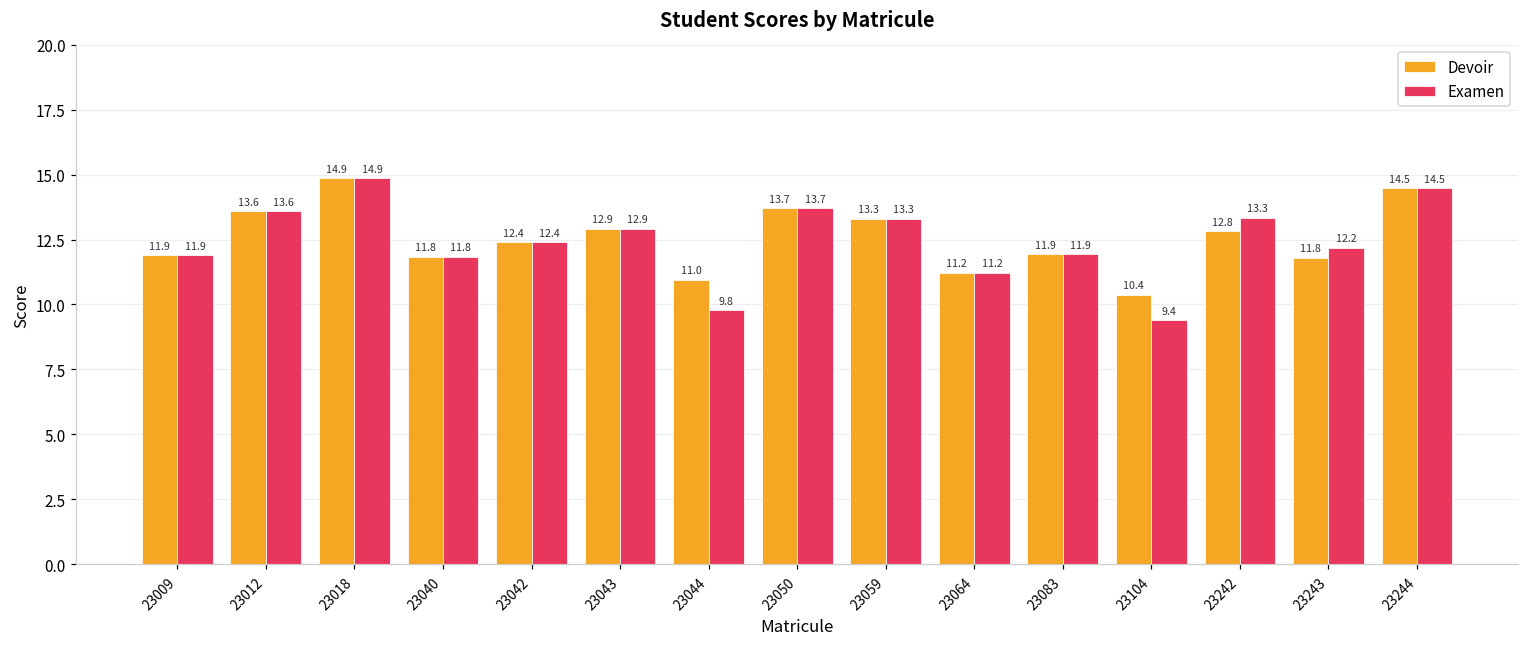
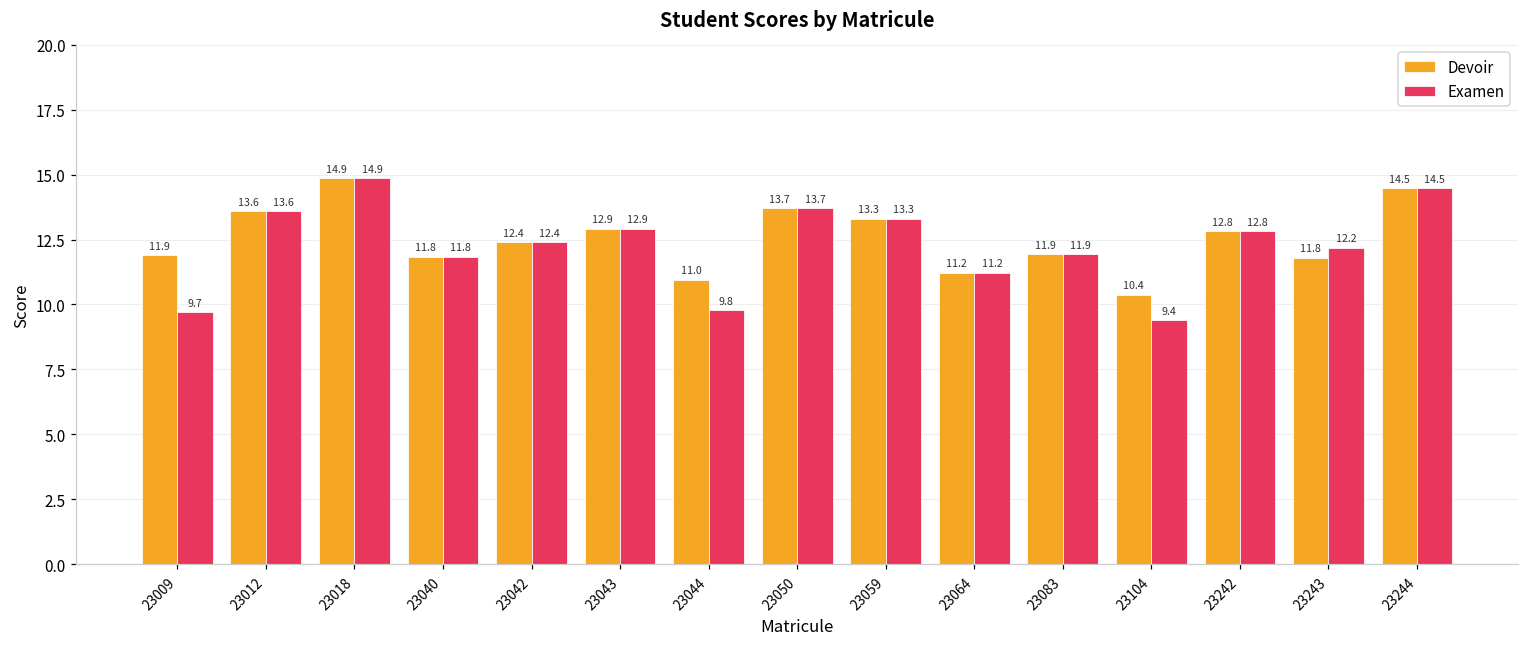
  {
    "Devoir": {
      "23009": 11.9,
      "23012": 13.6,
      "23018": 14.9,
      "23040": 11.8,
      "23042": 12.4,
      "23043": 12.9,
      "23044": 11.0,
      "23050": 13.7,
      "23059": 13.3,
      "23064": 11.2,
      "23083": 11.9,
      "23104": 10.4,
      "23242": 12.8,
      "23243": 11.8,
      "23244": 14.5
    },
    "Examen": {
-     "23009": 11.9,
+     "23009": 9.7,
      "23012": 13.6,
      "23018": 14.9,
      "23040": 11.8,
      "23042": 12.4,
      "23043": 12.9,
      "23044": 9.8,
      "23050": 13.7,
      "23059": 13.3,
      "23064": 11.2,
      "23083": 11.9,
      "23104": 9.4,
-     "23242": 13.3,
+     "23242": 12.8,
      "23243": 12.2,
      "23244": 14.5
    }
  }
